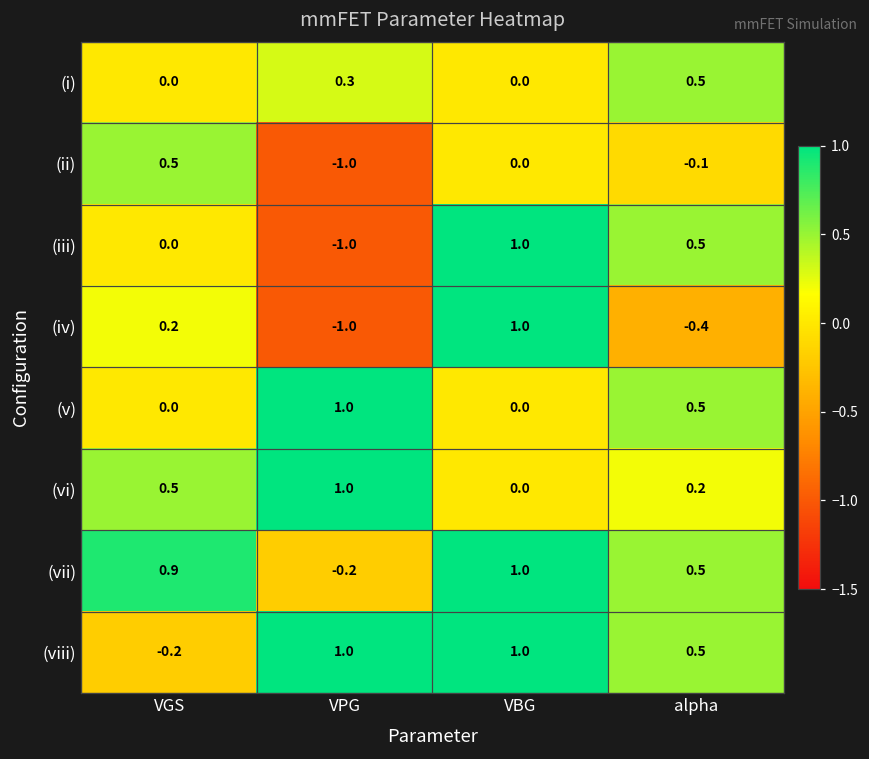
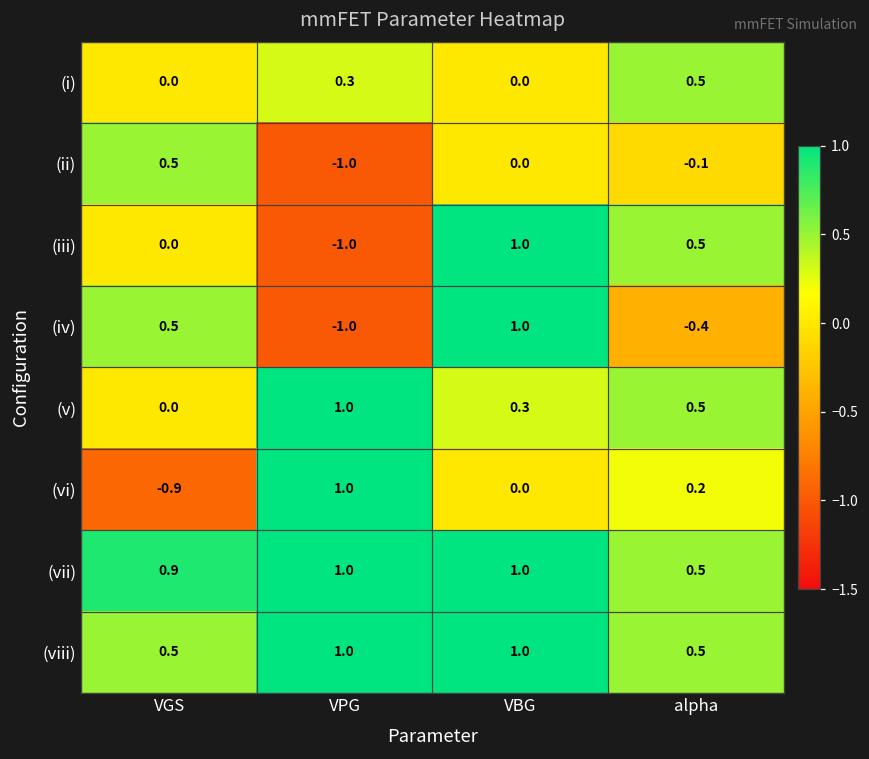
  {
    "(i)": {
      "VGS": 0.0,
      "VPG": 0.3,
      "VBG": 0.0,
      "alpha": 0.5
    },
    "(ii)": {
      "VGS": 0.5,
      "VPG": -1.0,
      "VBG": 0.0,
      "alpha": -0.1
    },
    "(iii)": {
      "VGS": 0.0,
      "VPG": -1.0,
      "VBG": 1.0,
      "alpha": 0.5
    },
    "(iv)": {
-     "VGS": 0.2,
+     "VGS": 0.5,
      "VPG": -1.0,
      "VBG": 1.0,
      "alpha": -0.4
    },
    "(v)": {
      "VGS": 0.0,
      "VPG": 1.0,
-     "VBG": 0.0,
+     "VBG": 0.3,
      "alpha": 0.5
    },
    "(vi)": {
-     "VGS": 0.5,
+     "VGS": -0.9,
      "VPG": 1.0,
      "VBG": 0.0,
      "alpha": 0.2
    },
    "(vii)": {
      "VGS": 0.9,
-     "VPG": -0.2,
+     "VPG": 1.0,
      "VBG": 1.0,
      "alpha": 0.5
    },
    "(viii)": {
-     "VGS": -0.2,
+     "VGS": 0.5,
      "VPG": 1.0,
      "VBG": 1.0,
      "alpha": 0.5
    }
  }
